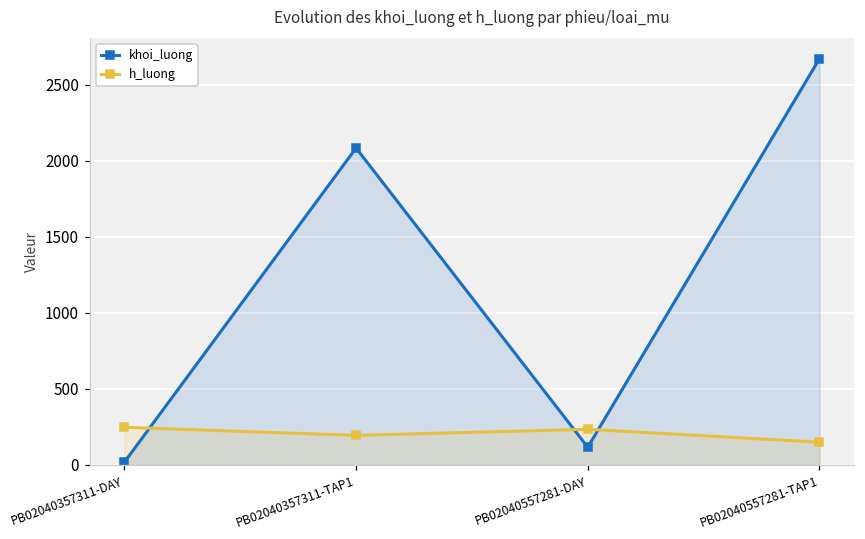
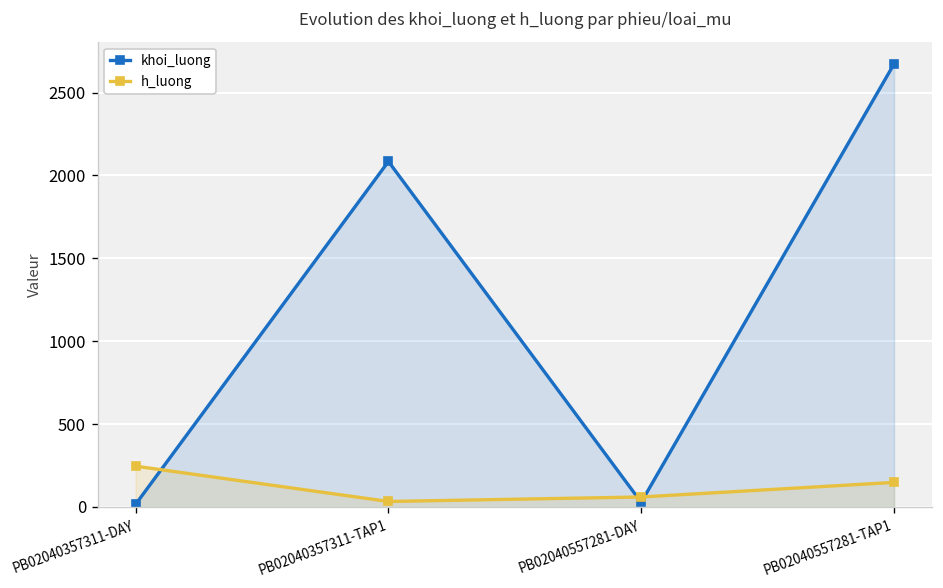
  {
    "khoi_luong": {
      "PB02040357311-DAY": 20,
      "PB02040357311-TAP1": 2080,
-     "PB02040557281-DAY": 120,
+     "PB02040557281-DAY": 30,
      "PB02040557281-TAP1": 2670
    },
    "h_luong": {
      "PB02040357311-DAY": 250,
-     "PB02040357311-TAP1": 190,
-     "PB02040557281-DAY": 230,
+     "PB02040357311-TAP1": 30,
+     "PB02040557281-DAY": 60,
      "PB02040557281-TAP1": 150
    }
  }
